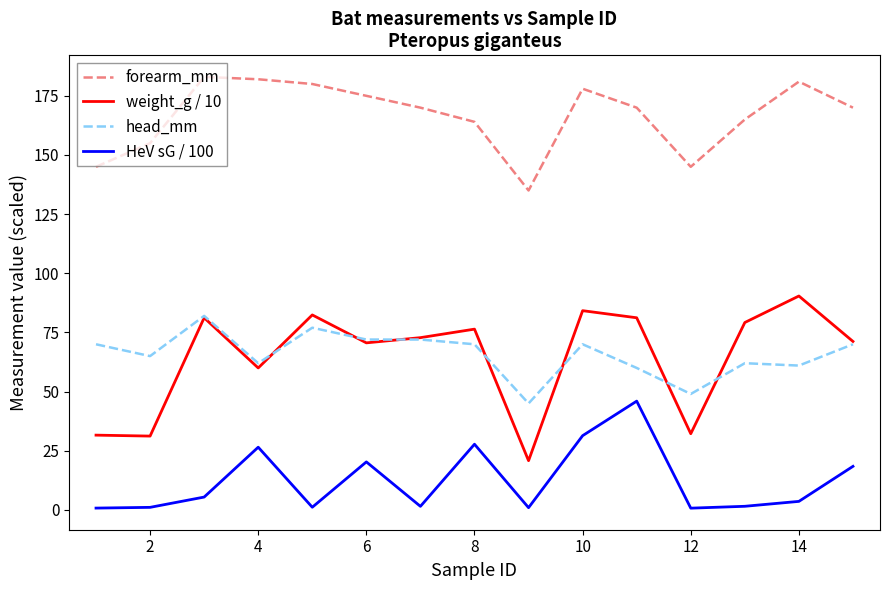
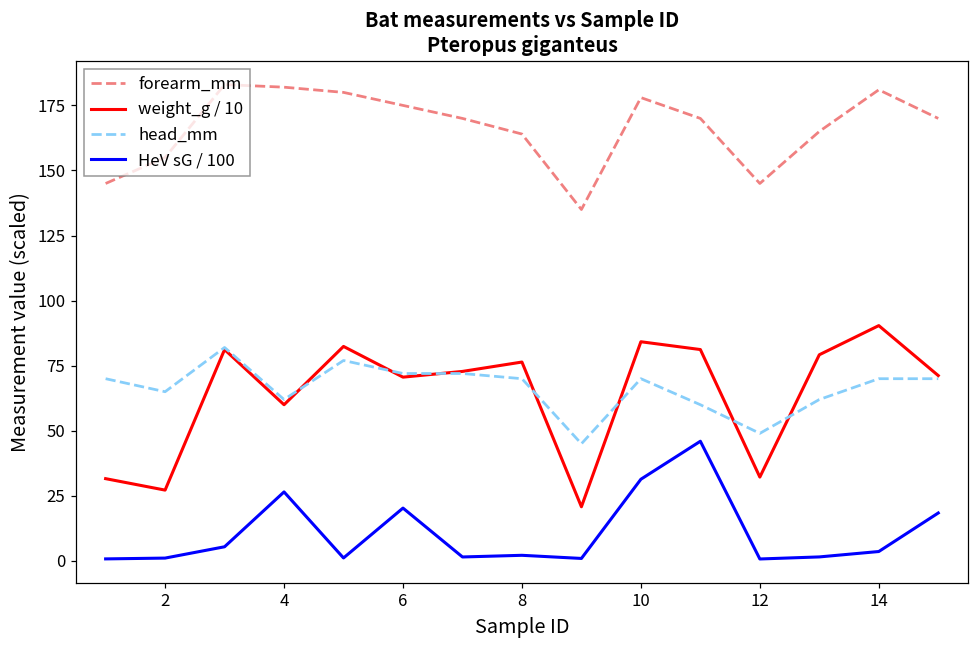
  {
    "forearm_mm": {
      "4": 182,
      "6": 175,
      "8": 164,
      "10": 178,
      "12": 145,
      "14": 181
    },
    "weight_g / 10": {
-     "2": 31,
+     "2": 27,
      "4": 60,
      "6": 71,
      "8": 76,
      "10": 84,
      "12": 32,
      "14": 90
    },
    "head_mm": {
      "2": 65,
      "4": 62,
      "6": 72,
      "8": 70,
      "10": 70,
      "12": 49,
-     "14": 61
+     "14": 70
    },
    "HeV sG / 100": {
      "2": 1,
      "4": 27,
      "6": 20,
-     "8": 28,
+     "8": 2,
      "10": 31,
      "12": 1,
      "14": 4
    }
  }
